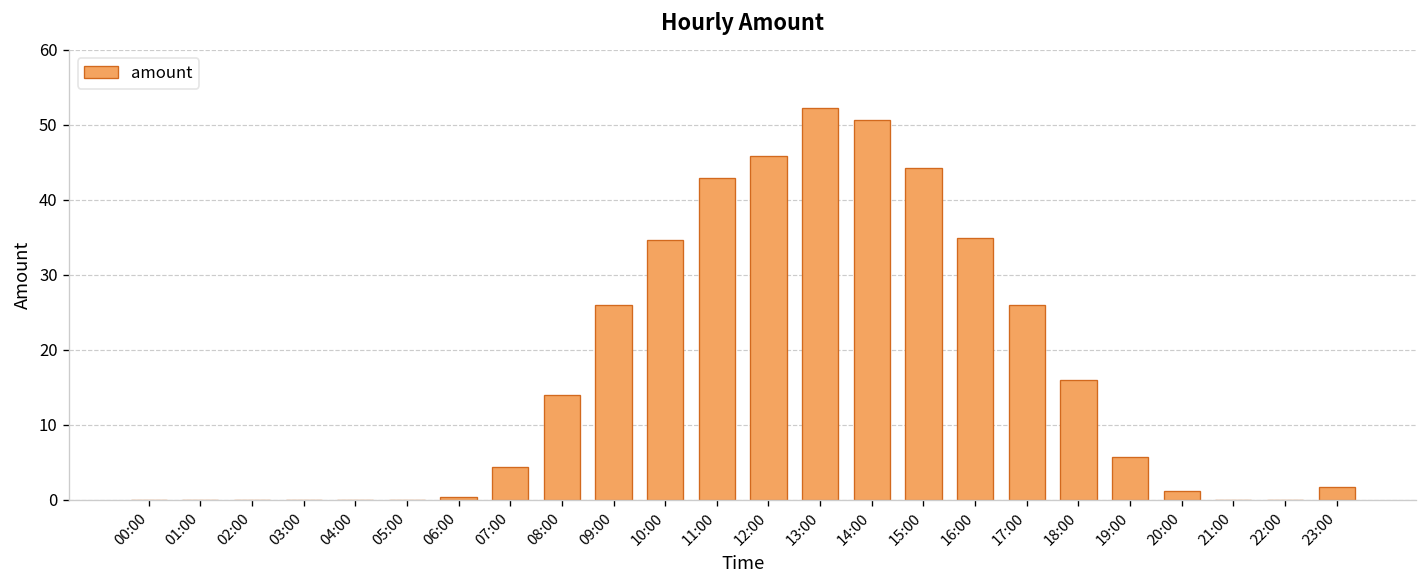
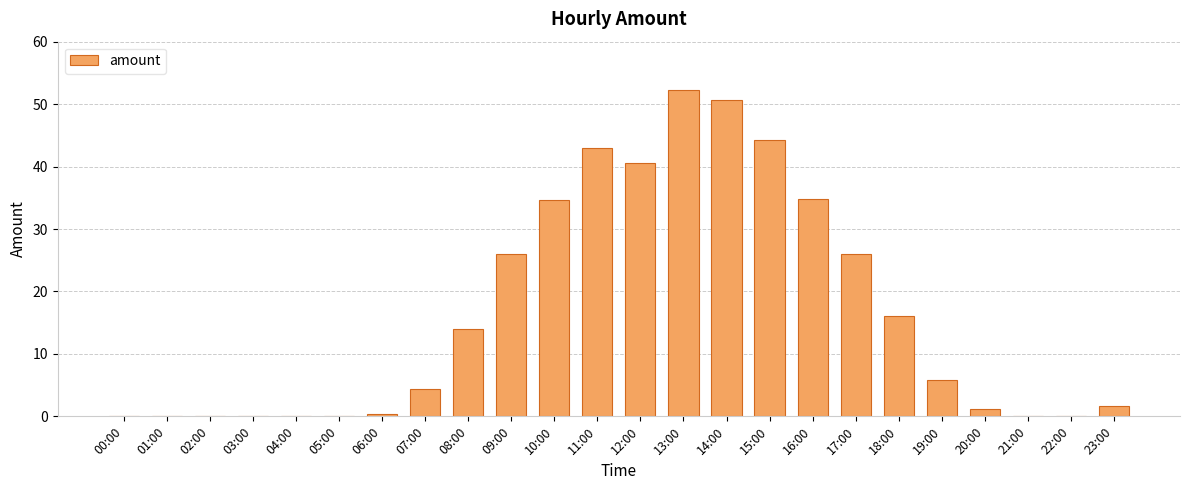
  {
    "00:00": 0,
    "01:00": 0,
    "02:00": 0,
    "03:00": 0,
    "04:00": 0,
    "05:00": 0,
    "07:00": 4,
    "08:00": 14,
    "09:00": 26,
    "10:00": 35,
    "11:00": 43,
-   "12:00": 46,
+   "12:00": 41,
    "13:00": 52,
    "14:00": 51,
    "15:00": 44,
    "16:00": 35,
    "17:00": 26,
    "18:00": 16,
    "19:00": 6,
    "20:00": 1,
    "21:00": 0,
    "22:00": 0,
    "23:00": 2
  }
